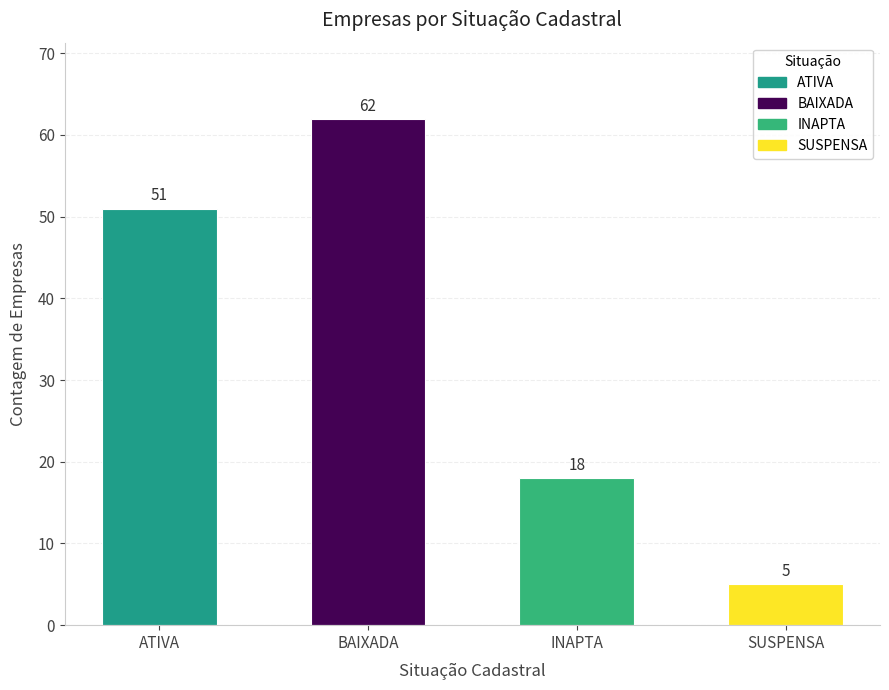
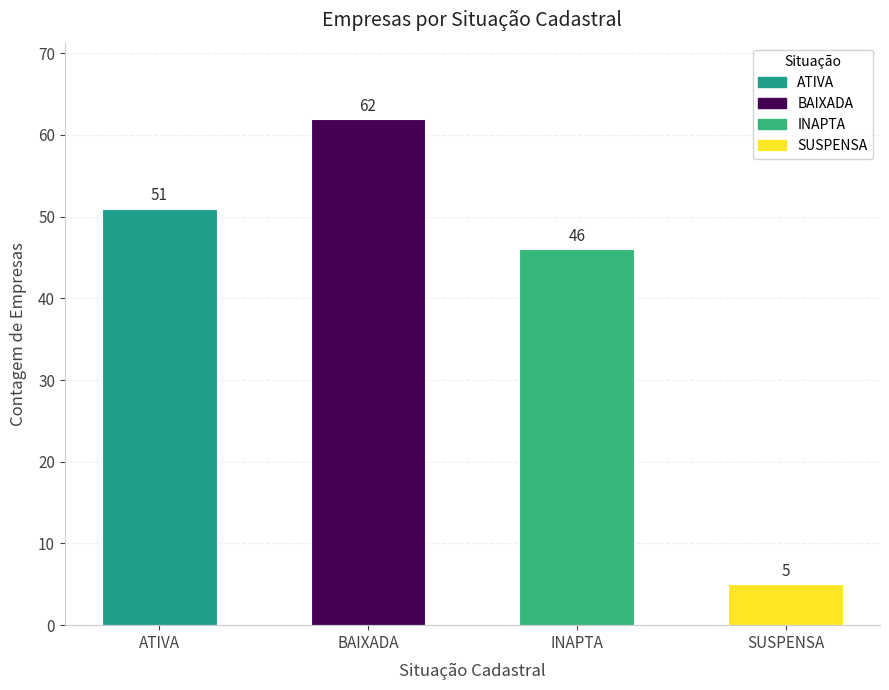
  {
    "ATIVA": 51,
    "BAIXADA": 62,
-   "INAPTA": 18,
+   "INAPTA": 46,
    "SUSPENSA": 5
  }
